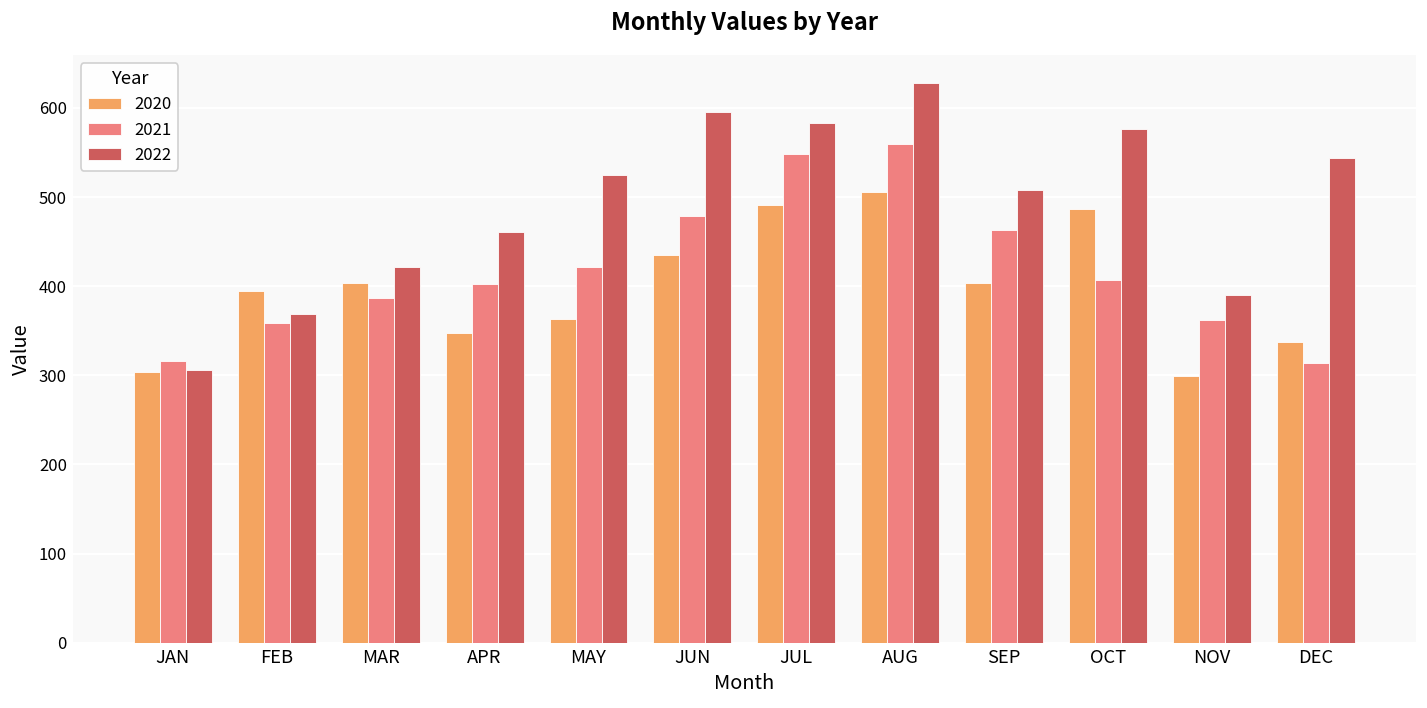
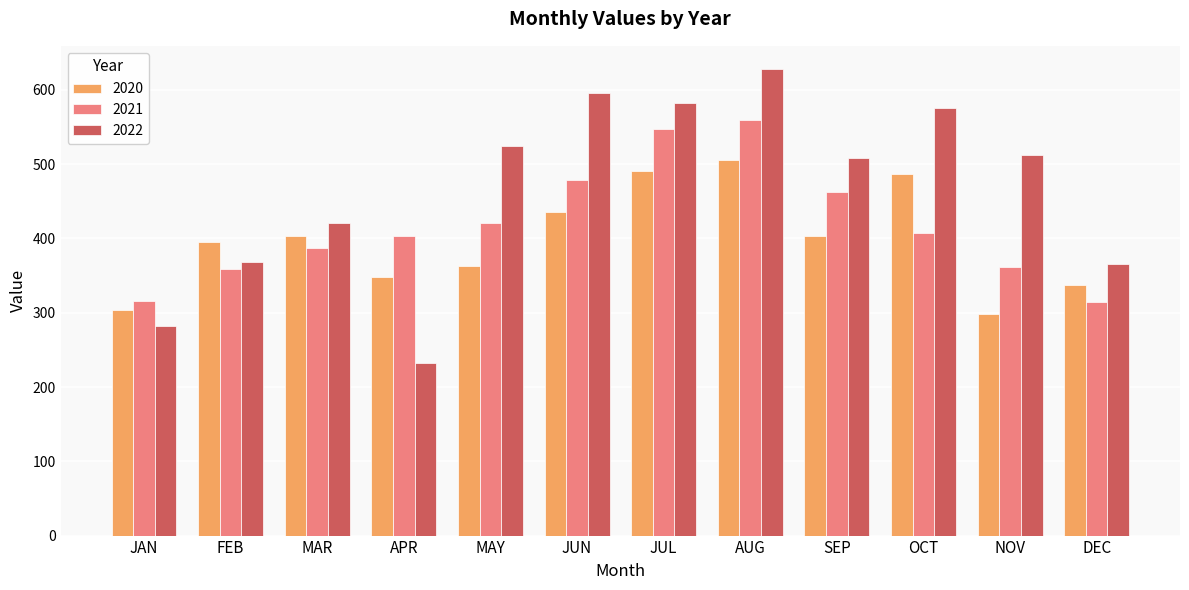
  {
    "2022": {
-     "JAN": 310,
+     "JAN": 280,
      "FEB": 370,
      "MAR": 420,
-     "APR": 460,
+     "APR": 230,
      "MAY": 530,
      "JUN": 600,
      "JUL": 580,
      "AUG": 630,
      "SEP": 510,
      "OCT": 580,
-     "NOV": 390,
-     "DEC": 540
+     "NOV": 510,
+     "DEC": 370
    }
  }
